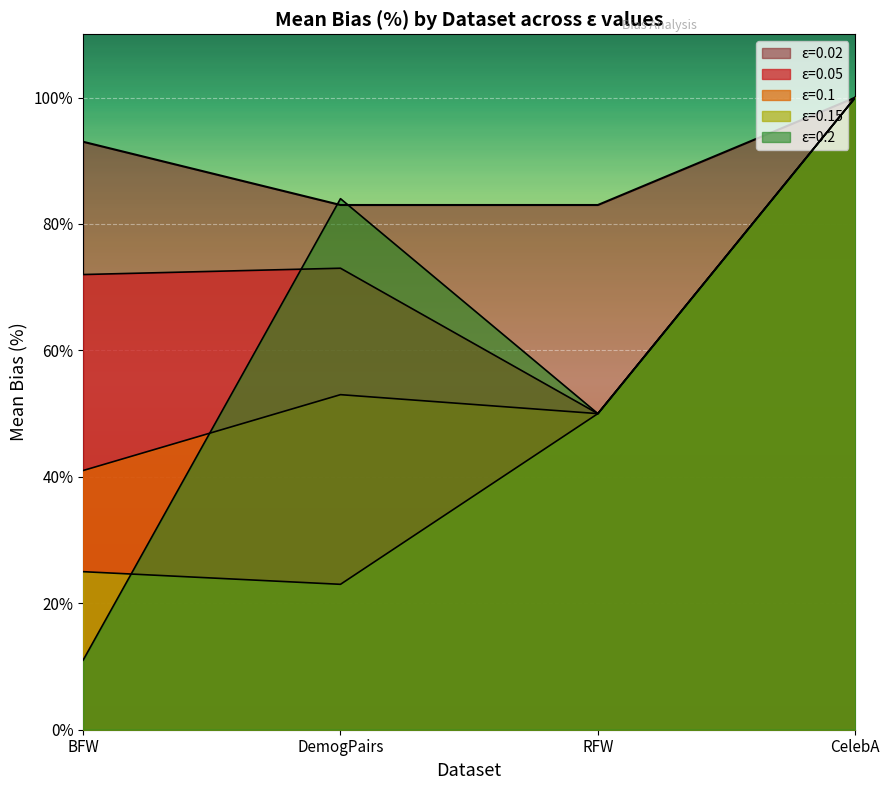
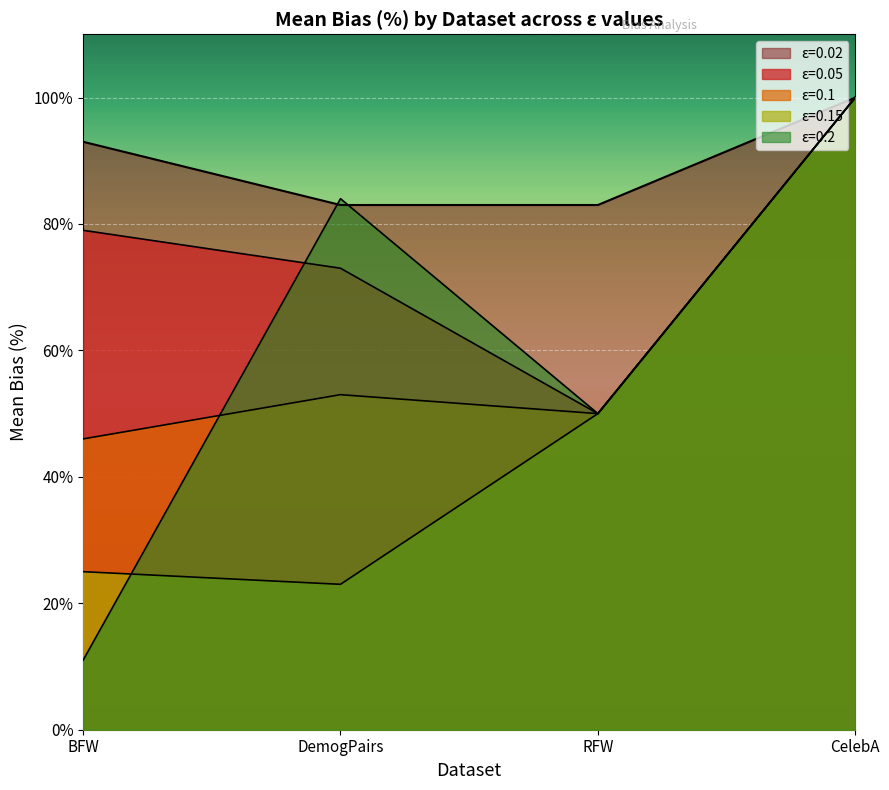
  {
    "ε=0.02": {
      "BFW": "93%",
      "DemogPairs": "83%",
      "RFW": "83%"
    },
    "ε=0.05": {
-     "BFW": "72%",
+     "BFW": "79%",
      "DemogPairs": "73%"
    },
    "ε=0.1": {
-     "BFW": "41%",
+     "BFW": "46%",
      "DemogPairs": "53%"
    },
    "ε=0.15": {
      "BFW": "25%",
      "DemogPairs": "23%"
    },
    "ε=0.2": {
      "BFW": "11%",
      "DemogPairs": "84%"
    }
  }
